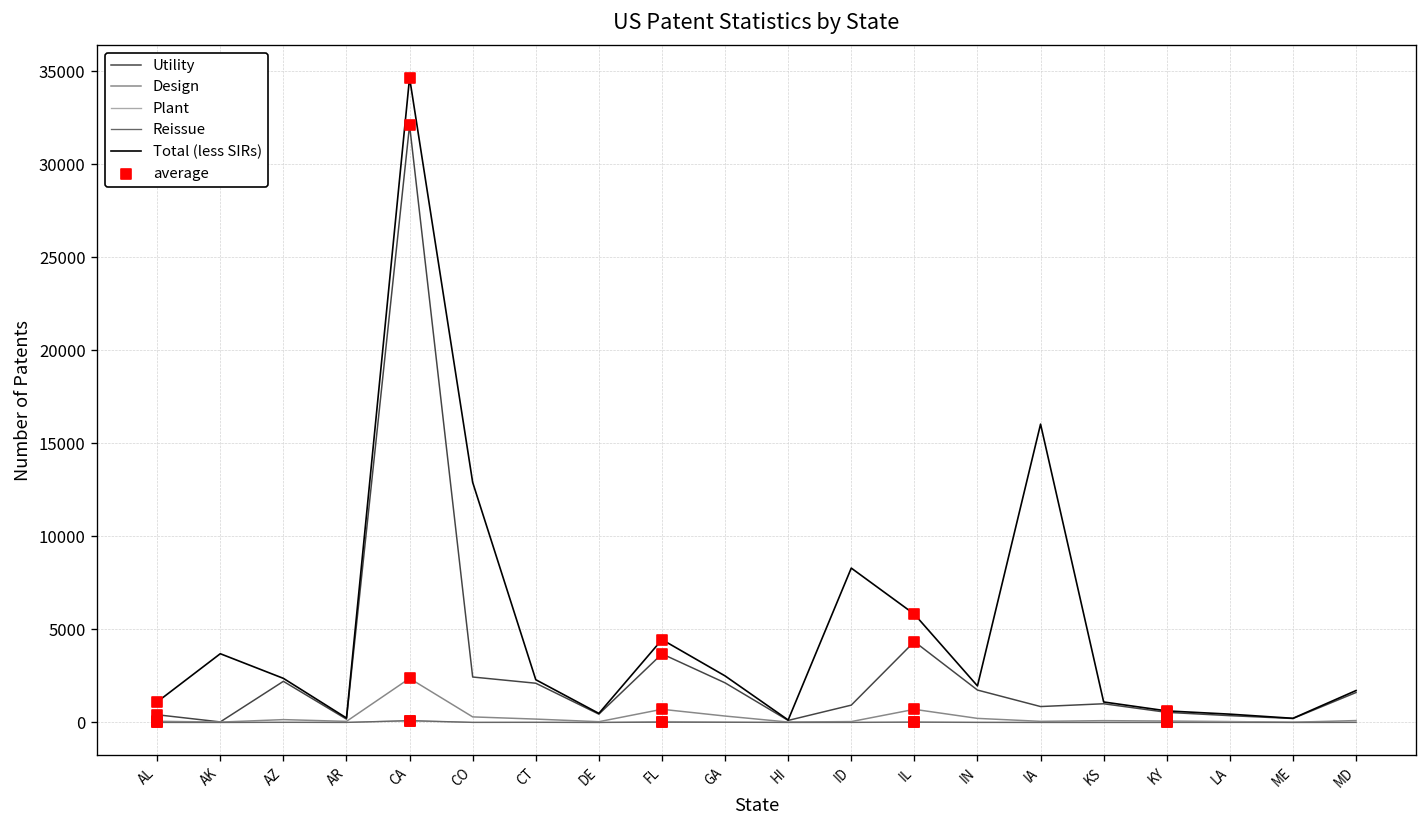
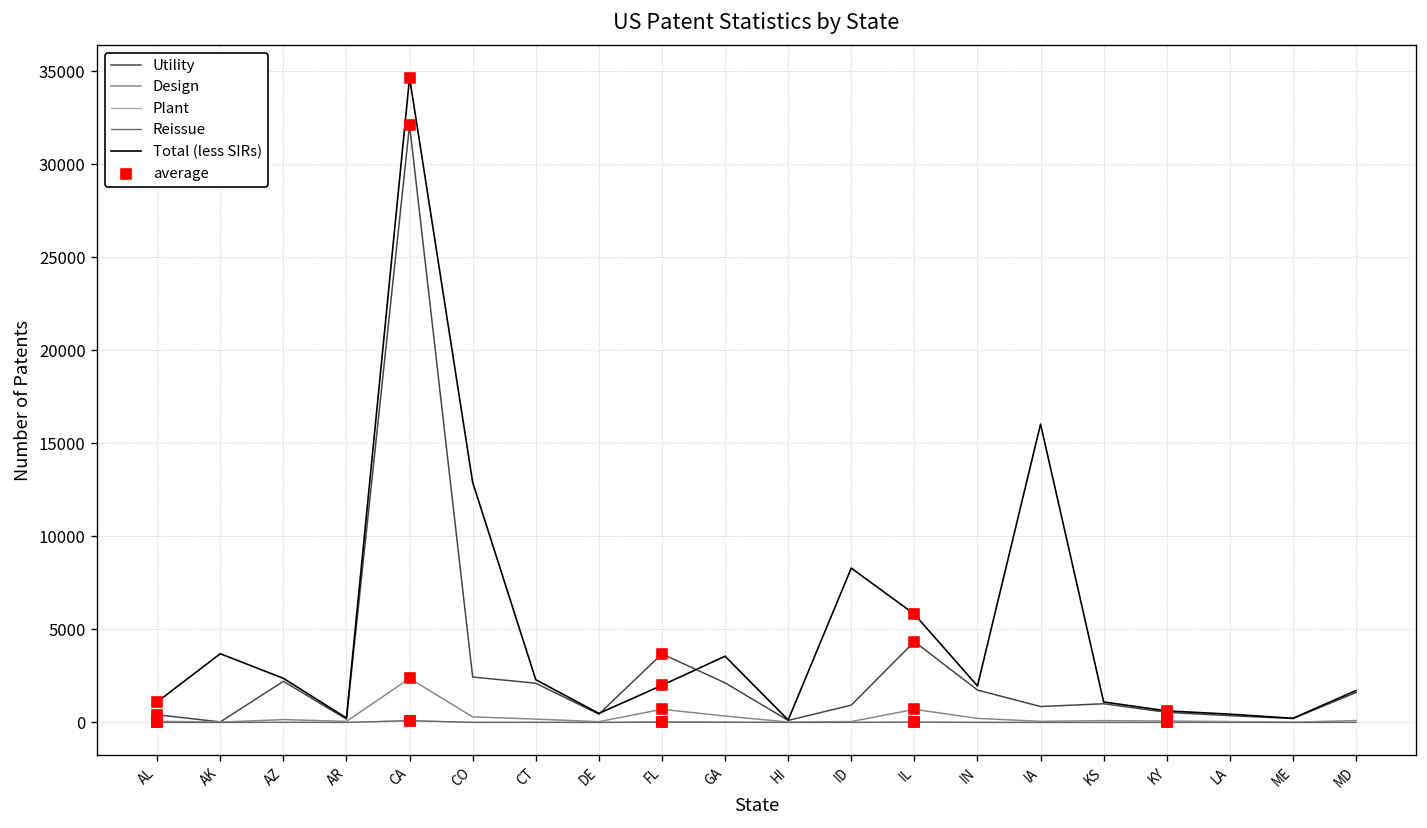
  {
    "Total (less SIRs)": {
      "AK": 3700,
      "CO": 12900,
      "CT": 2300,
-     "FL": 4500,
-     "GA": 2500,
+     "FL": 2000,
+     "GA": 3600,
      "ID": 8300,
      "IN": 2000,
      "IA": 16000
    }
  }
